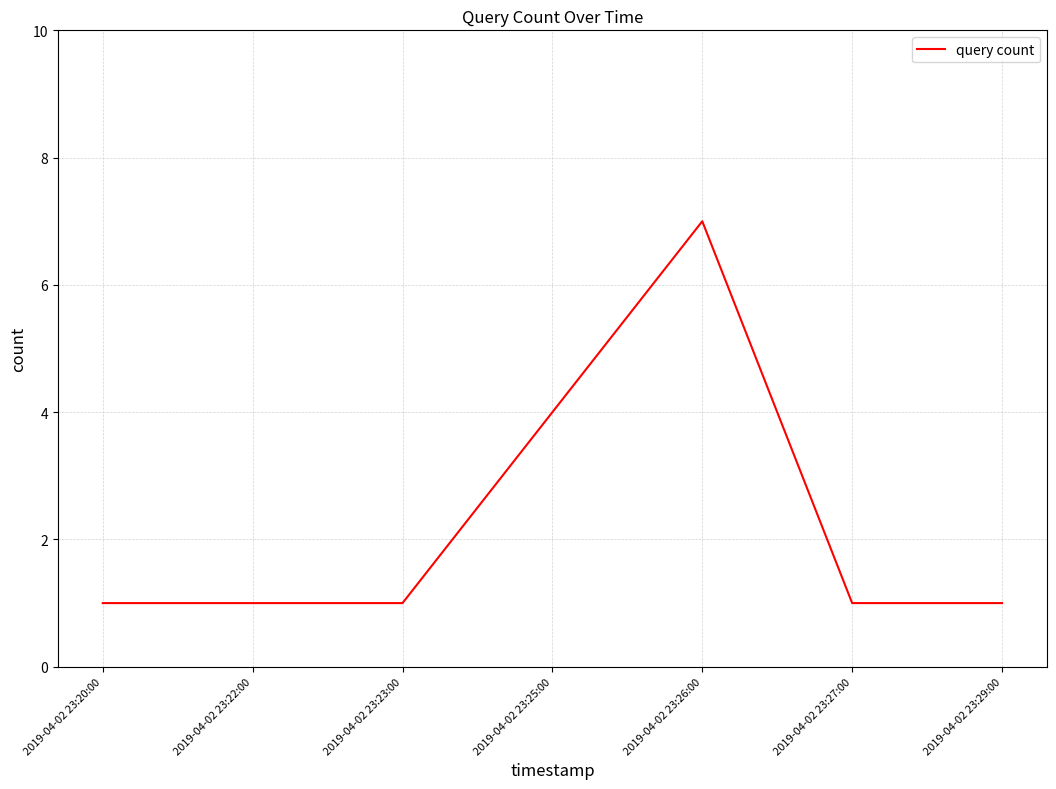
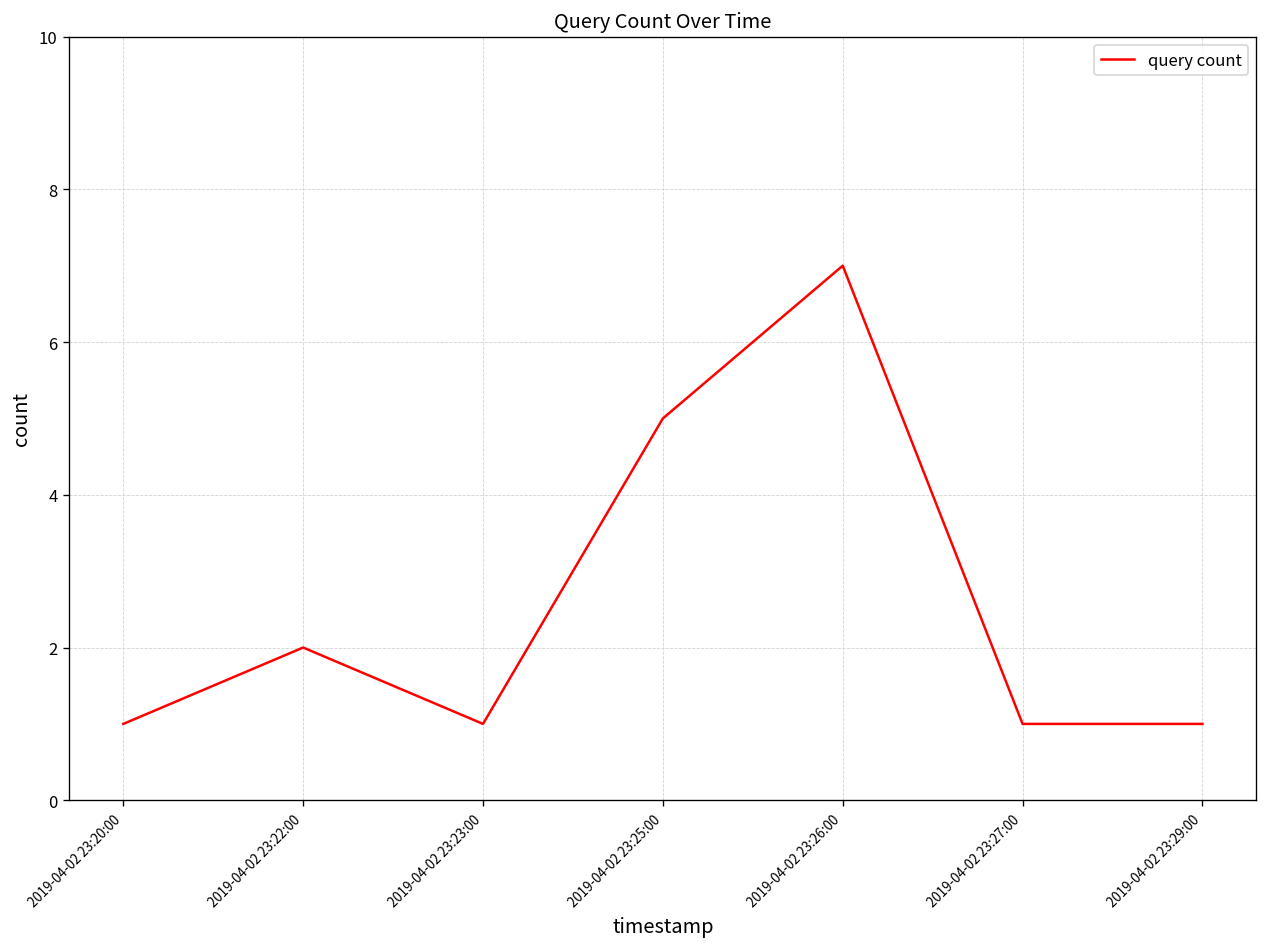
  {
    "2019-04-02 23:20:00": 1,
-   "2019-04-02 23:22:00": 1,
+   "2019-04-02 23:22:00": 2,
    "2019-04-02 23:23:00": 1,
-   "2019-04-02 23:25:00": 4,
+   "2019-04-02 23:25:00": 5,
    "2019-04-02 23:26:00": 7,
    "2019-04-02 23:27:00": 1,
    "2019-04-02 23:29:00": 1
  }
